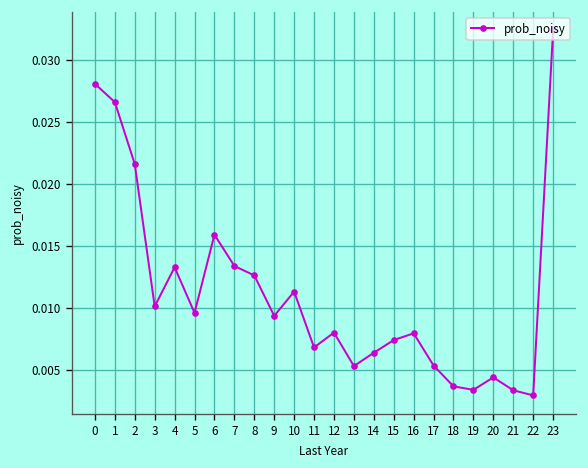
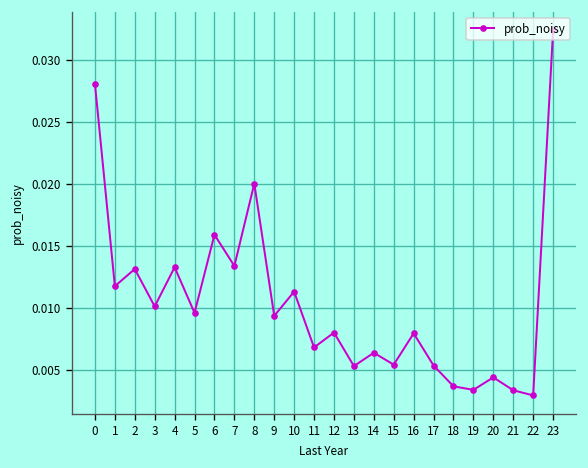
  {
    "0": 0.0281,
-   "1": 0.0266,
-   "2": 0.0216,
+   "1": 0.0117,
+   "2": 0.0131,
    "3": 0.0101,
    "4": 0.0133,
    "5": 0.0096,
    "6": 0.0159,
    "7": 0.0134,
-   "8": 0.0126,
+   "8": 0.0200,
    "9": 0.0093,
    "10": 0.0113,
    "11": 0.0068,
    "12": 0.0080,
    "13": 0.0053,
    "14": 0.0064,
-   "15": 0.0074,
+   "15": 0.0054,
    "16": 0.0079,
    "17": 0.0053,
    "18": 0.0037,
    "19": 0.0034,
    "20": 0.0044,
    "21": 0.0033,
    "22": 0.0029
  }
